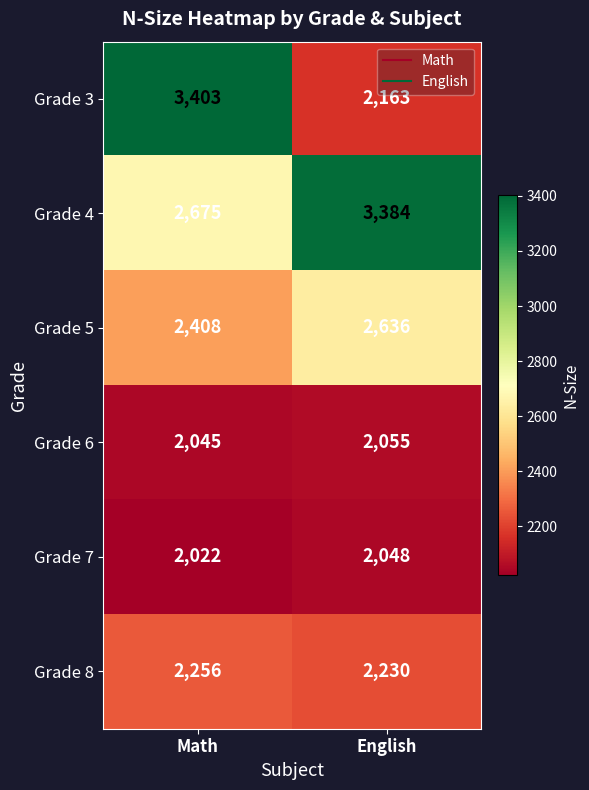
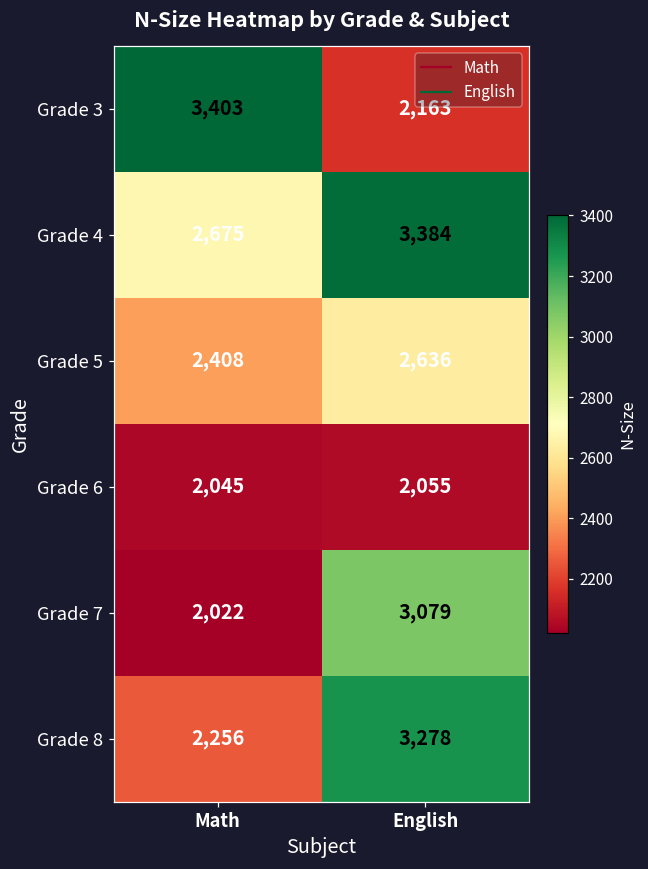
  {
    "Grade 3": {
      "Math": "3,403"
    },
    "Grade 4": {
      "Math": "2,675",
      "English": "3,384"
    },
    "Grade 5": {
      "Math": "2,408",
      "English": "2,636"
    },
    "Grade 6": {
      "Math": "2,045",
      "English": "2,055"
    },
    "Grade 7": {
      "Math": "2,022",
-     "English": "2,048"
+     "English": "3,079"
    },
    "Grade 8": {
      "Math": "2,256",
-     "English": "2,230"
+     "English": "3,278"
    }
  }
